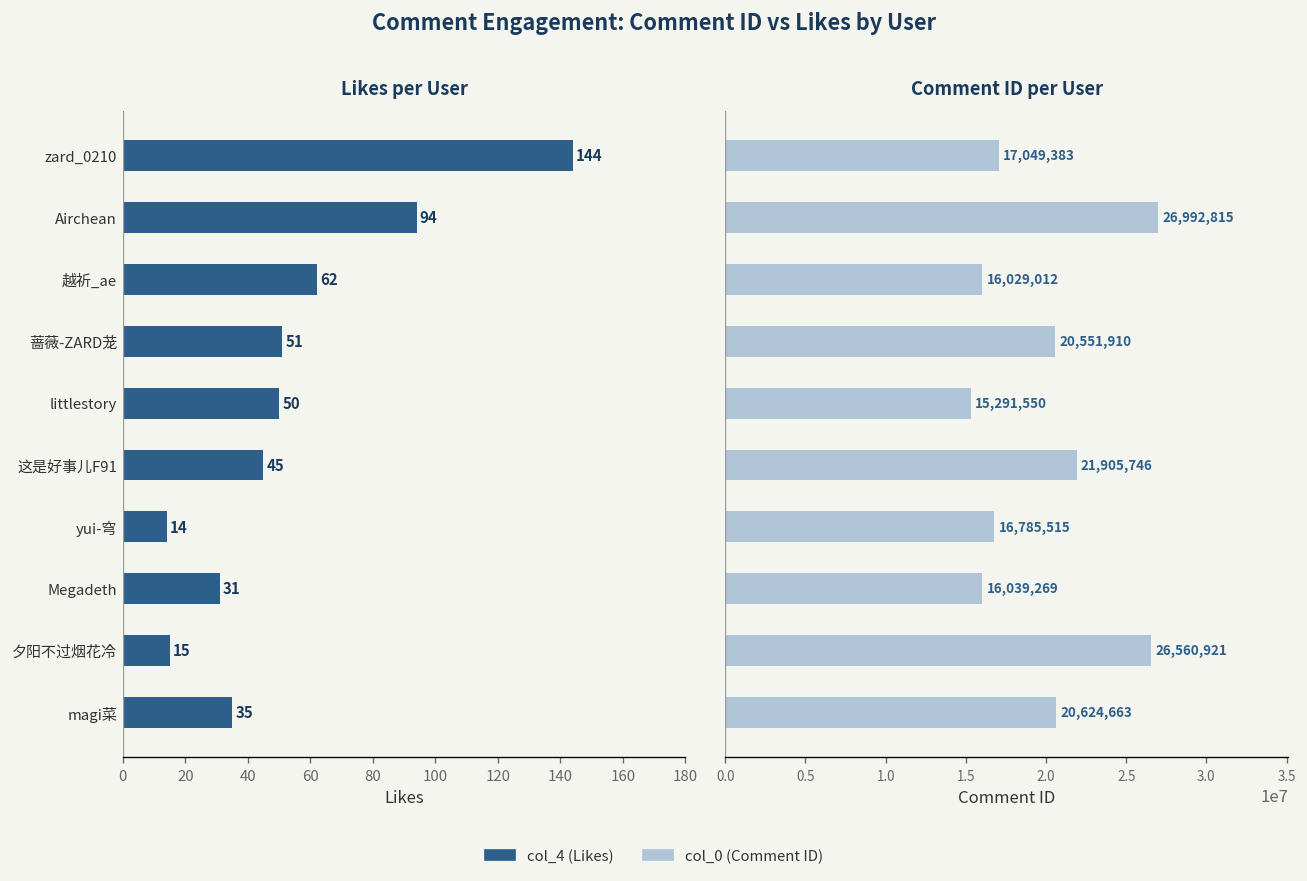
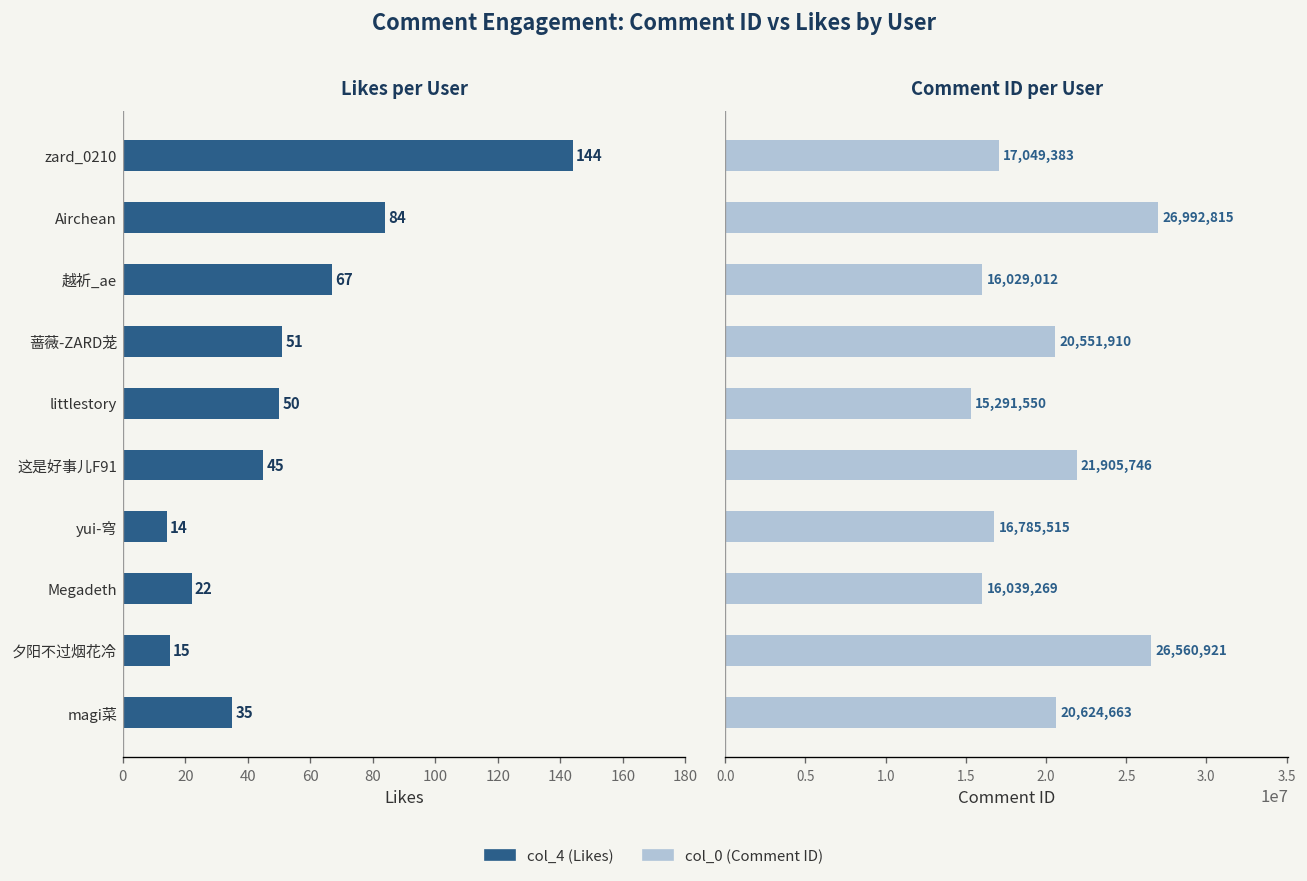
  {
    "Likes per User": {
      "zard_0210": 144,
-     "Airchean": 94,
-     "越祈_ae": 62,
+     "Airchean": 84,
+     "越祈_ae": 67,
      "蔷薇-ZARD茏": 51,
      "littlestory": 50,
      "这是好事儿F91": 45,
      "yui-穹": 14,
-     "Megadeth": 31,
+     "Megadeth": 22,
      "夕阳不过烟花冷": 15,
      "magi菜": 35
    }
  }
